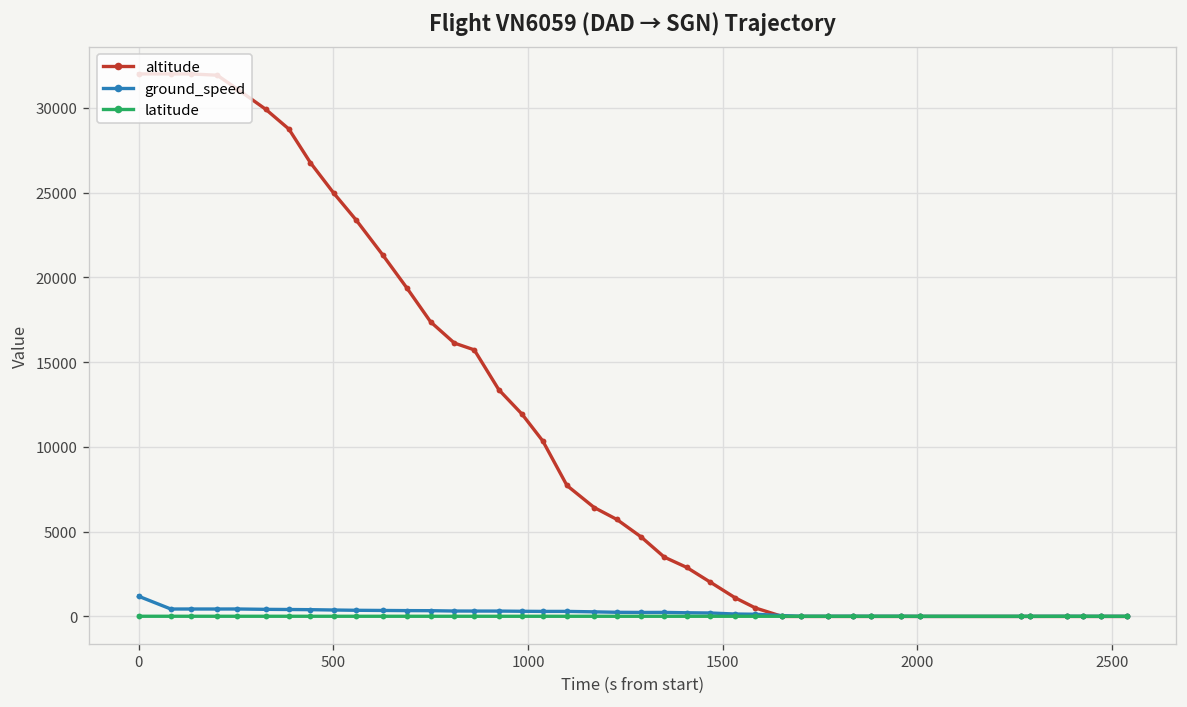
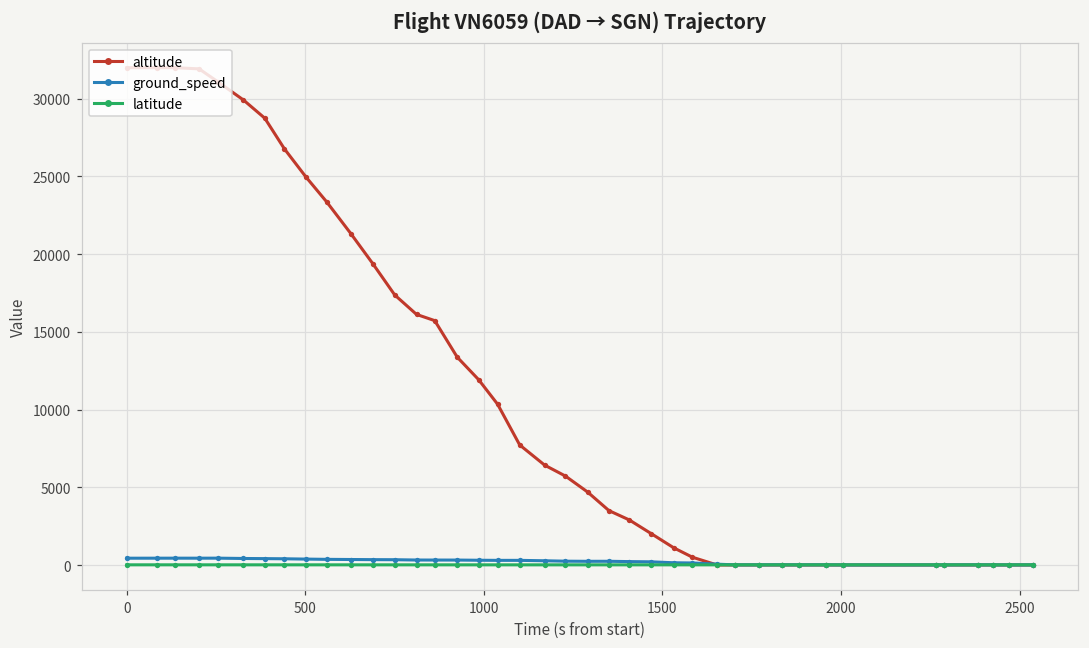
  {
    "ground_speed": {
-     "0": 1200
+     "0": 400
    },
    "latitude": {
      "0": 0
    }
  }
